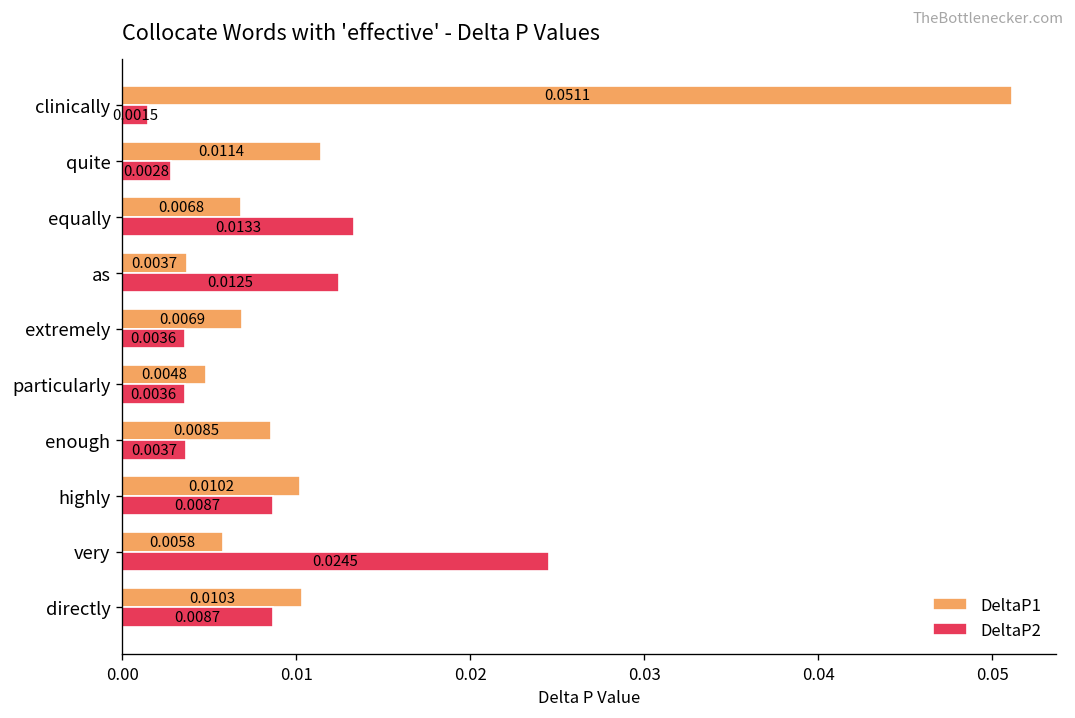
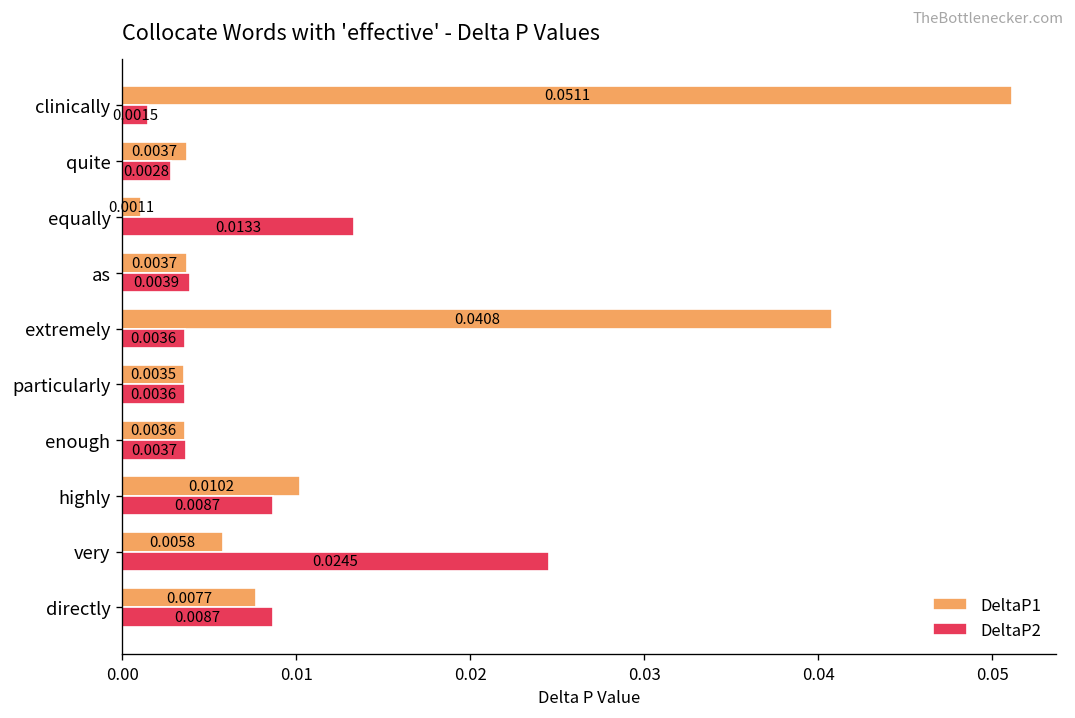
  {
    "DeltaP1": {
      "clinically": 0.0511,
-     "quite": 0.0114,
-     "equally": 0.0068,
+     "quite": 0.0037,
+     "equally": 0.0011,
      "as": 0.0037,
-     "extremely": 0.0069,
-     "particularly": 0.0048,
-     "enough": 0.0085,
+     "extremely": 0.0408,
+     "particularly": 0.0035,
+     "enough": 0.0036,
      "highly": 0.0102,
      "very": 0.0058,
-     "directly": 0.0103
+     "directly": 0.0077
    },
    "DeltaP2": {
      "clinically": 0.0015,
      "quite": 0.0028,
      "equally": 0.0133,
-     "as": 0.0125,
+     "as": 0.0039,
      "extremely": 0.0036,
      "particularly": 0.0036,
      "enough": 0.0037,
      "highly": 0.0087,
      "very": 0.0245,
      "directly": 0.0087
    }
  }
